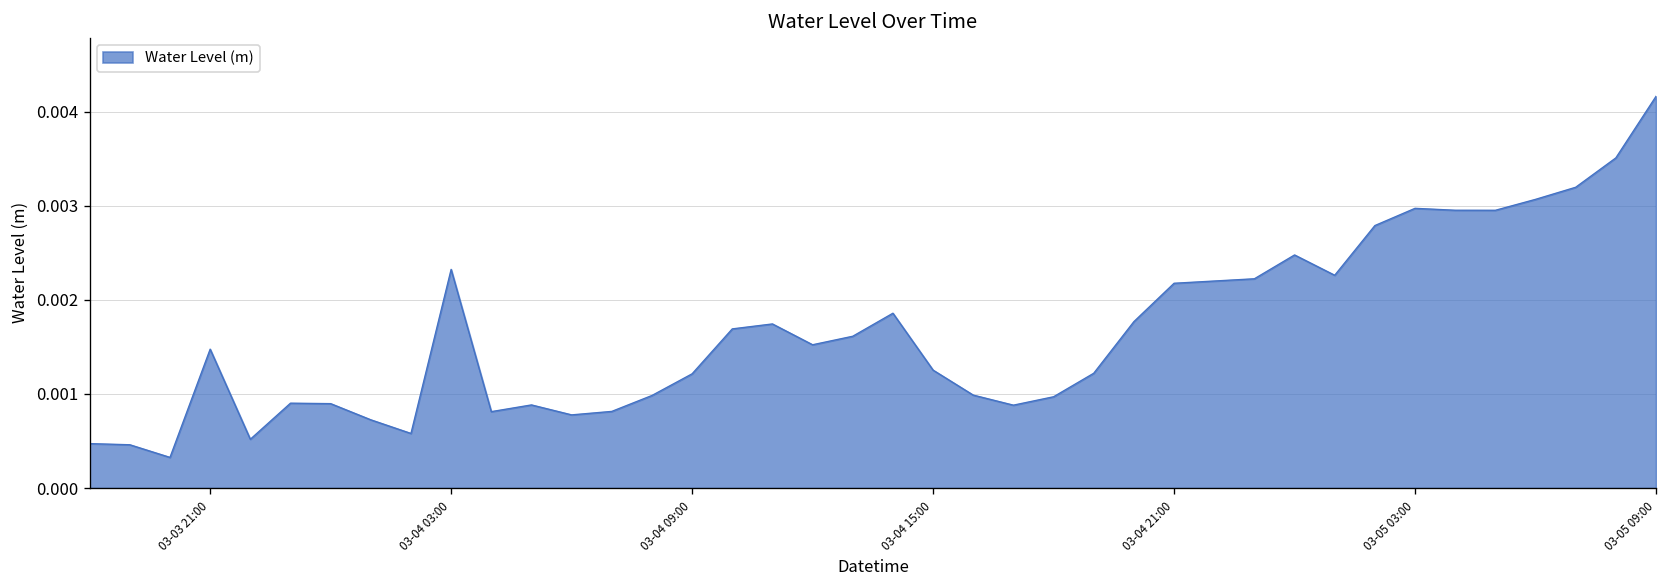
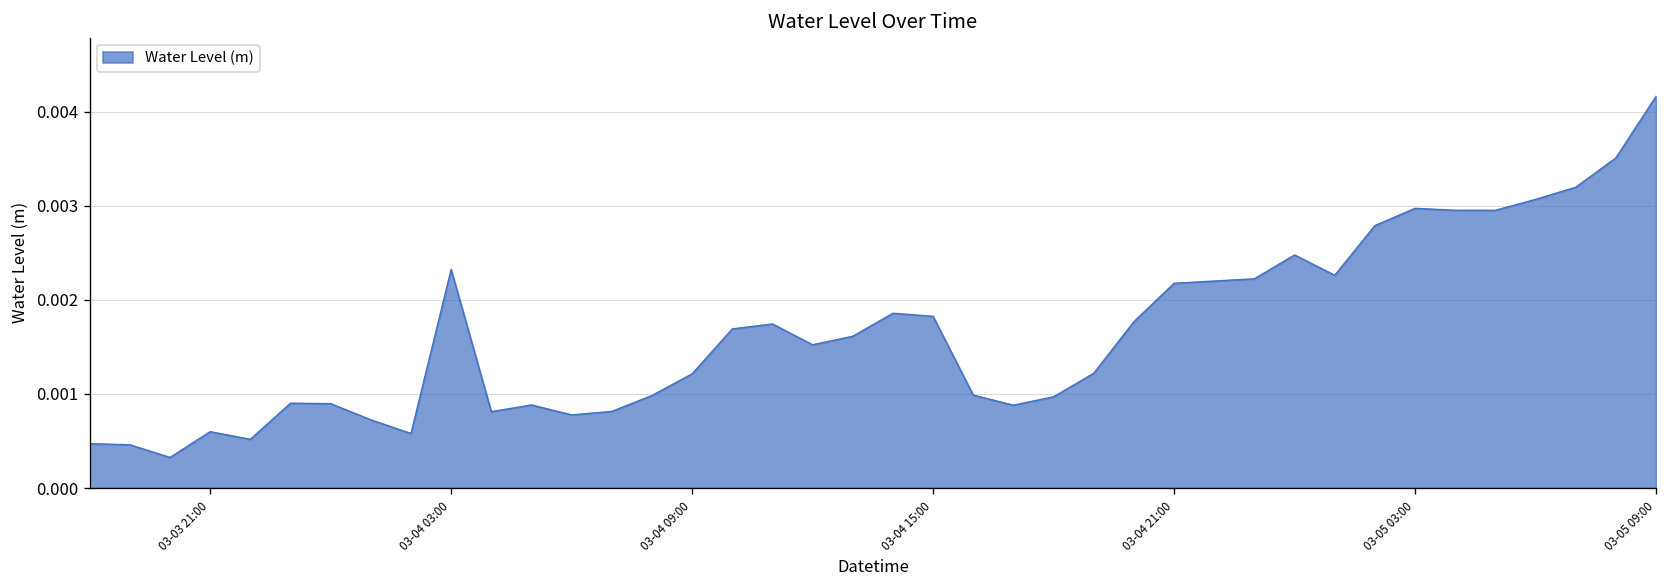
  {
-   "03-03 21:00": 0.0015,
+   "03-03 21:00": 0.0006,
    "03-04 03:00": 0.0023,
    "03-04 09:00": 0.0012,
-   "03-04 15:00": 0.0013,
+   "03-04 15:00": 0.0018,
    "03-04 21:00": 0.0022,
    "03-05 03:00": 0.0030,
    "03-05 09:00": 0.0042
  }
